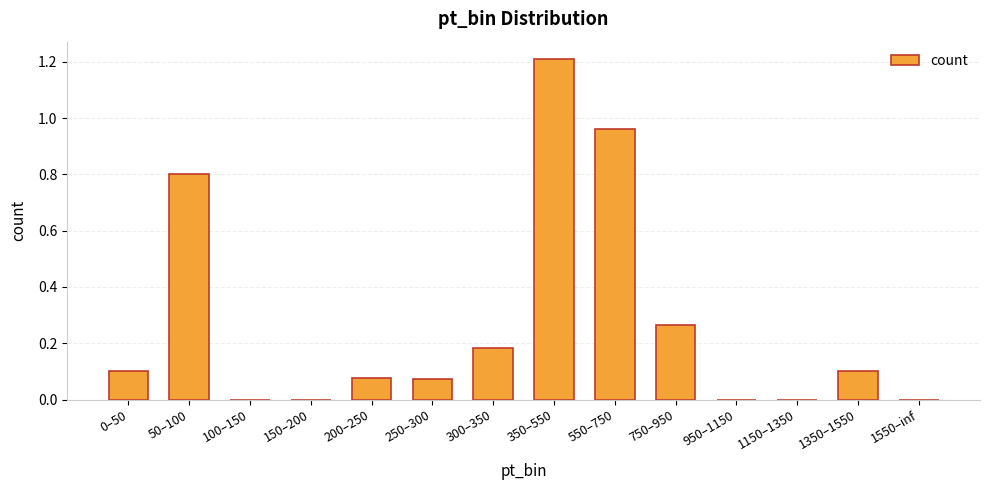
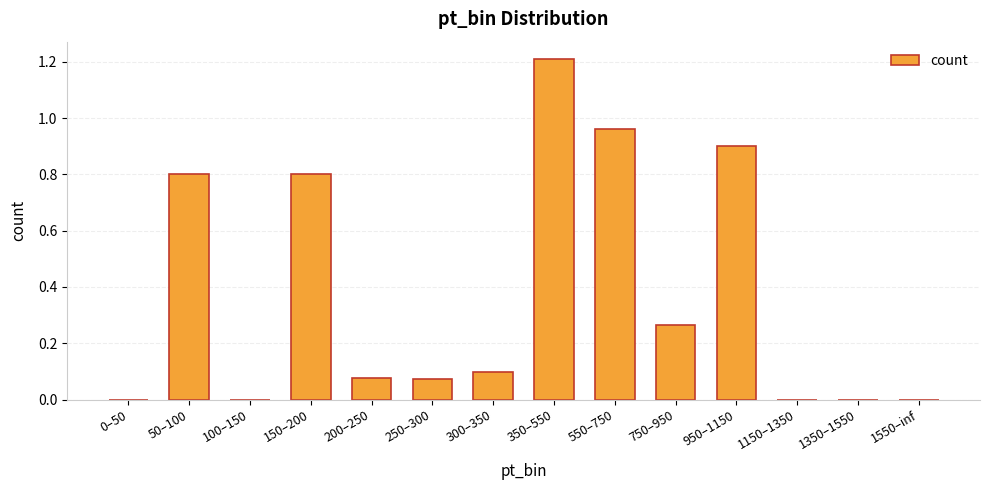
  {
-   "0–50": 0.1,
+   "0–50": 0.0,
    "50–100": 0.80,
    "100–150": 0.00,
-   "150–200": 0.0,
+   "150–200": 0.8,
    "200–250": 0.07,
    "250–300": 0.07,
-   "300–350": 0.18,
+   "300–350": 0.10,
    "350–550": 1.21,
    "550–750": 0.96,
    "750–950": 0.26,
-   "950–1150": 0.0,
+   "950–1150": 0.9,
    "1150–1350": 0.00,
-   "1350–1550": 0.1,
+   "1350–1550": 0.0,
    "1550–inf": 0.00
  }
